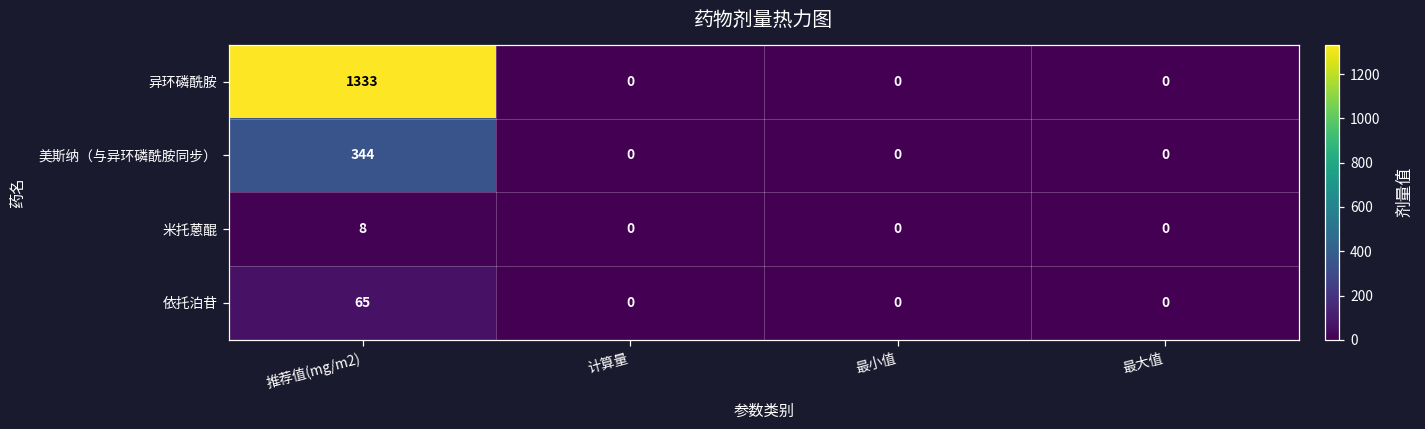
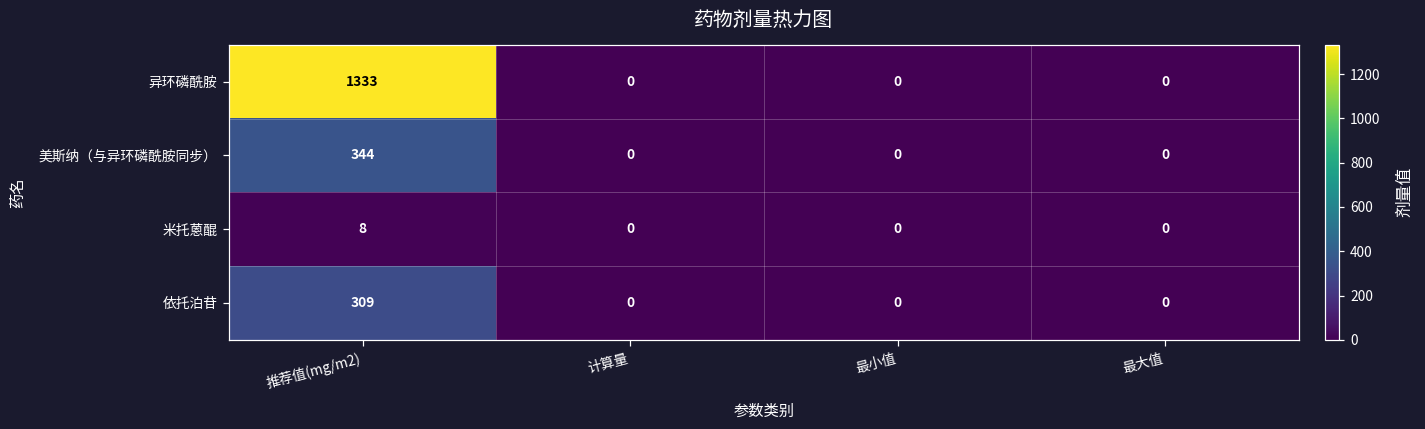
  {
    "异环磷酰胺": {
      "推荐值(mg/m2)": 1333,
      "计算量": 0,
      "最小值": 0,
      "最大值": 0
    },
    "美斯纳（与异环磷酰胺同步）": {
      "推荐值(mg/m2)": 344,
      "计算量": 0,
      "最小值": 0,
      "最大值": 0
    },
    "米托蒽醌": {
      "推荐值(mg/m2)": 8,
      "计算量": 0,
      "最小值": 0,
      "最大值": 0
    },
    "依托泊苷": {
-     "推荐值(mg/m2)": 65,
+     "推荐值(mg/m2)": 309,
      "计算量": 0,
      "最小值": 0,
      "最大值": 0
    }
  }
